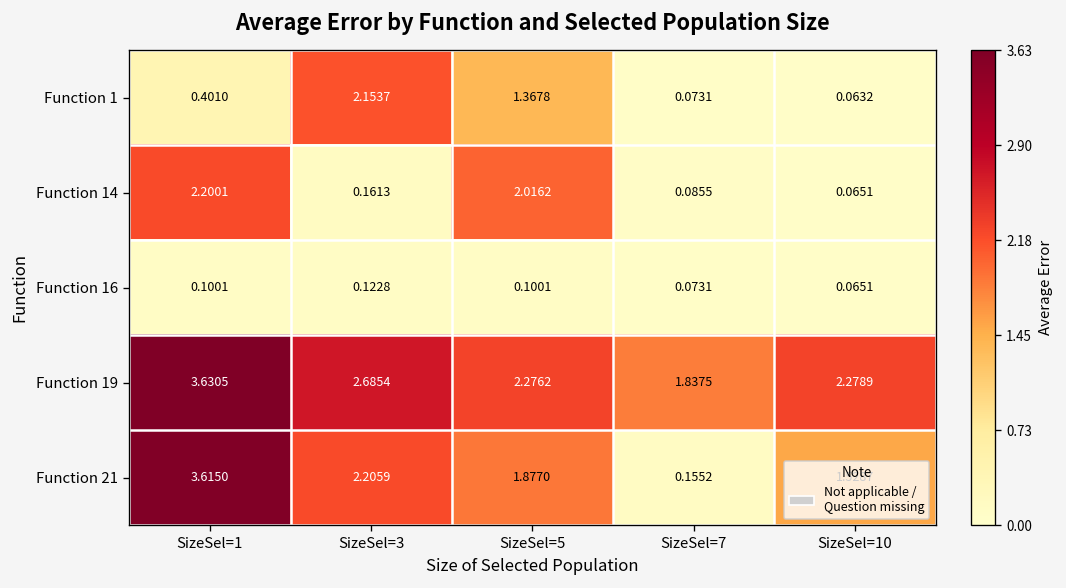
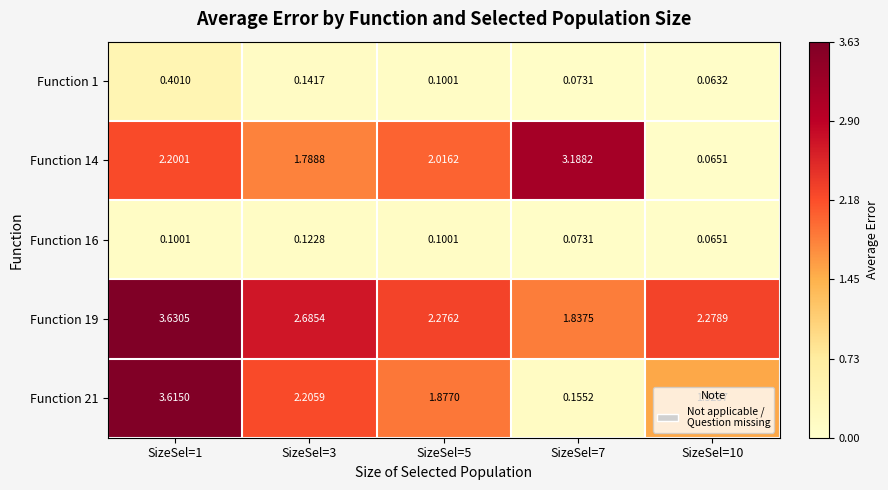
  {
    "Function 1": {
      "SizeSel=1": 0.4010,
-     "SizeSel=3": 2.1537,
-     "SizeSel=5": 1.3678,
+     "SizeSel=3": 0.1417,
+     "SizeSel=5": 0.1001,
      "SizeSel=7": 0.0731,
      "SizeSel=10": 0.0632
    },
    "Function 14": {
      "SizeSel=1": 2.2001,
-     "SizeSel=3": 0.1613,
+     "SizeSel=3": 1.7888,
      "SizeSel=5": 2.0162,
-     "SizeSel=7": 0.0855,
+     "SizeSel=7": 3.1882,
      "SizeSel=10": 0.0651
    },
    "Function 16": {
      "SizeSel=1": 0.1001,
      "SizeSel=3": 0.1228,
      "SizeSel=5": 0.1001,
      "SizeSel=7": 0.0731,
      "SizeSel=10": 0.0651
    },
    "Function 19": {
      "SizeSel=1": 3.6305,
      "SizeSel=3": 2.6854,
      "SizeSel=5": 2.2762,
      "SizeSel=7": 1.8375,
      "SizeSel=10": 2.2789
    },
    "Function 21": {
      "SizeSel=1": 3.6150,
      "SizeSel=3": 2.2059,
      "SizeSel=5": 1.8770,
      "SizeSel=7": 0.1552
    }
  }
